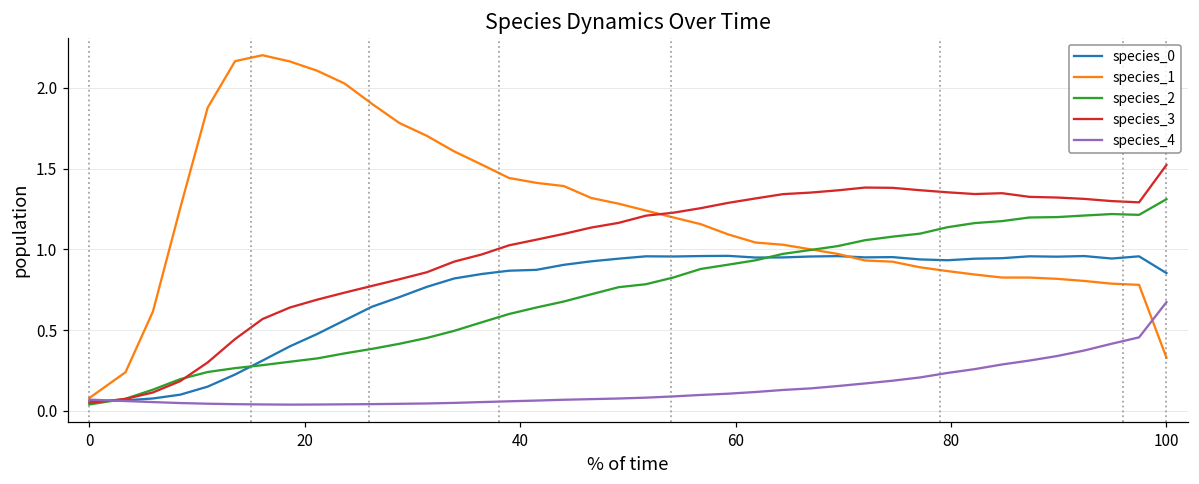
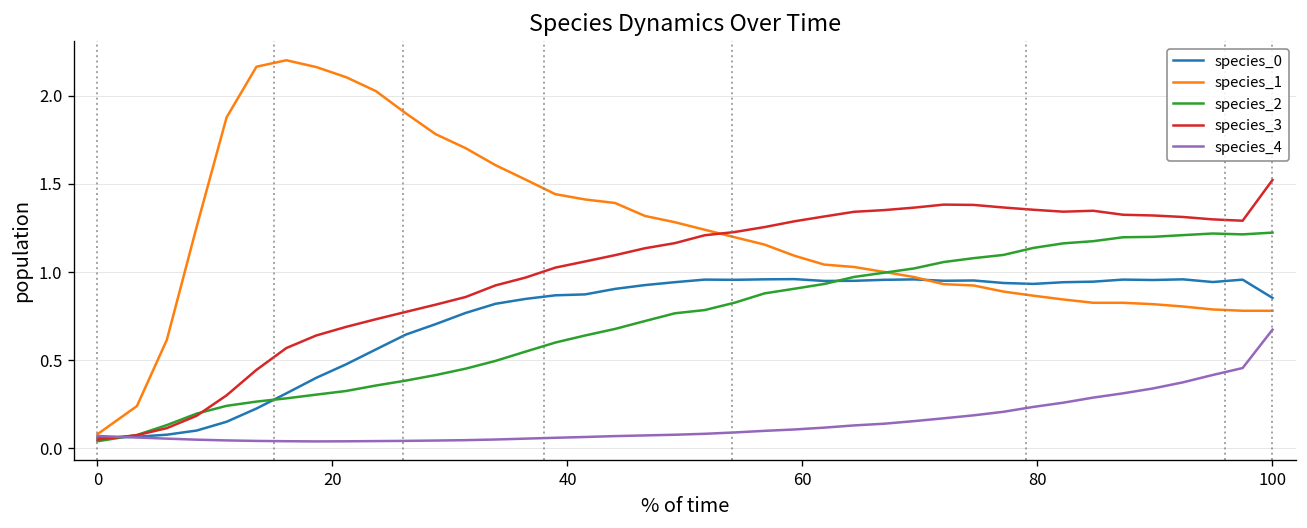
  {
    "species_0": {
      "100": 0.85
    },
    "species_1": {
-     "100": 0.33
+     "100": 0.78
    },
    "species_2": {
-     "100": 1.31
+     "100": 1.22
    },
    "species_3": {
      "100": 1.52
    },
    "species_4": {
      "100": 0.67
    }
  }
